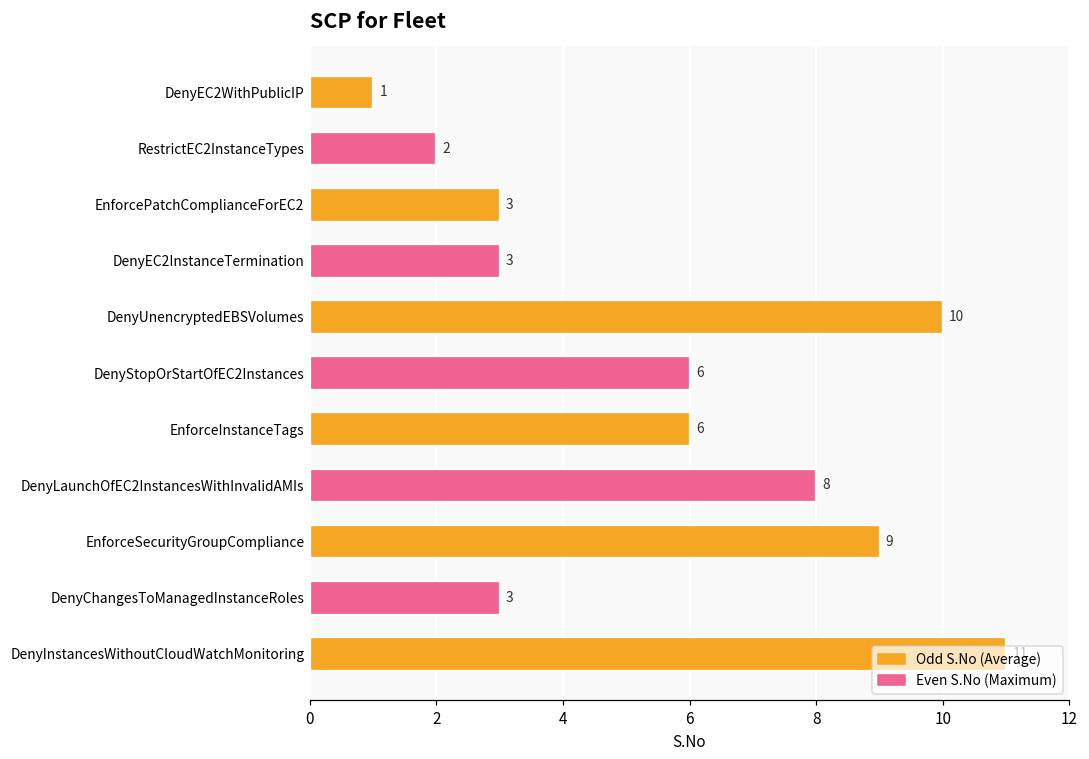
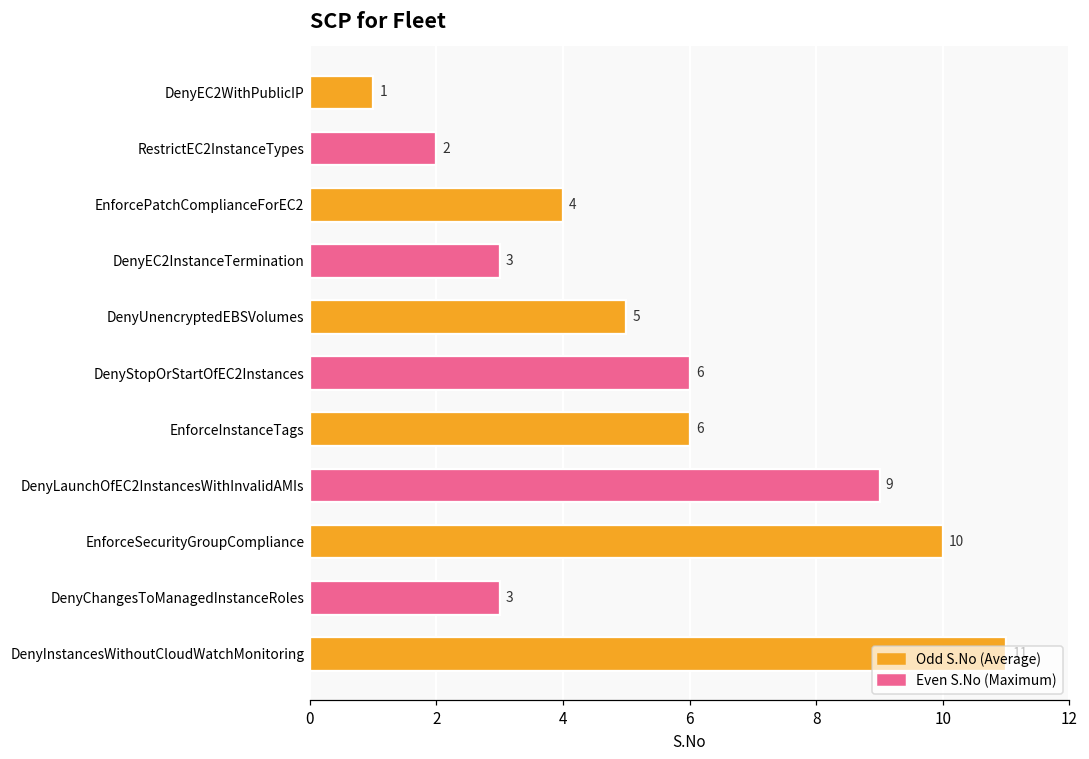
  {
    "DenyEC2WithPublicIP": 1,
    "RestrictEC2InstanceTypes": 2,
-   "EnforcePatchComplianceForEC2": 3,
+   "EnforcePatchComplianceForEC2": 4,
    "DenyEC2InstanceTermination": 3,
-   "DenyUnencryptedEBSVolumes": 10,
+   "DenyUnencryptedEBSVolumes": 5,
    "DenyStopOrStartOfEC2Instances": 6,
    "EnforceInstanceTags": 6,
-   "DenyLaunchOfEC2InstancesWithInvalidAMIs": 8,
-   "EnforceSecurityGroupCompliance": 9,
+   "DenyLaunchOfEC2InstancesWithInvalidAMIs": 9,
+   "EnforceSecurityGroupCompliance": 10,
    "DenyChangesToManagedInstanceRoles": 3
  }
